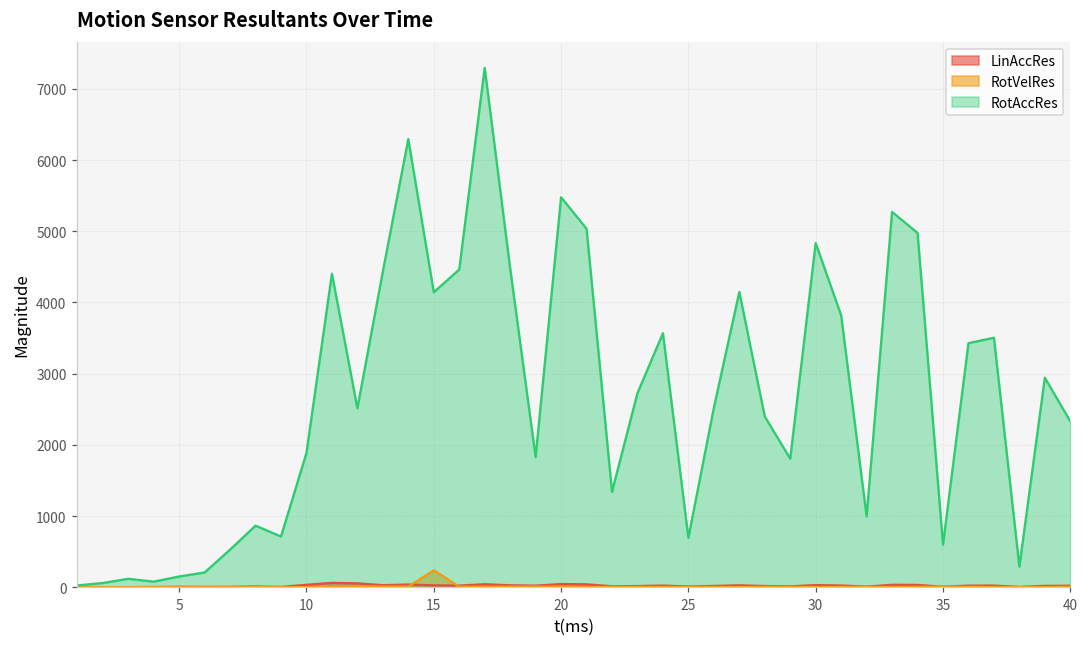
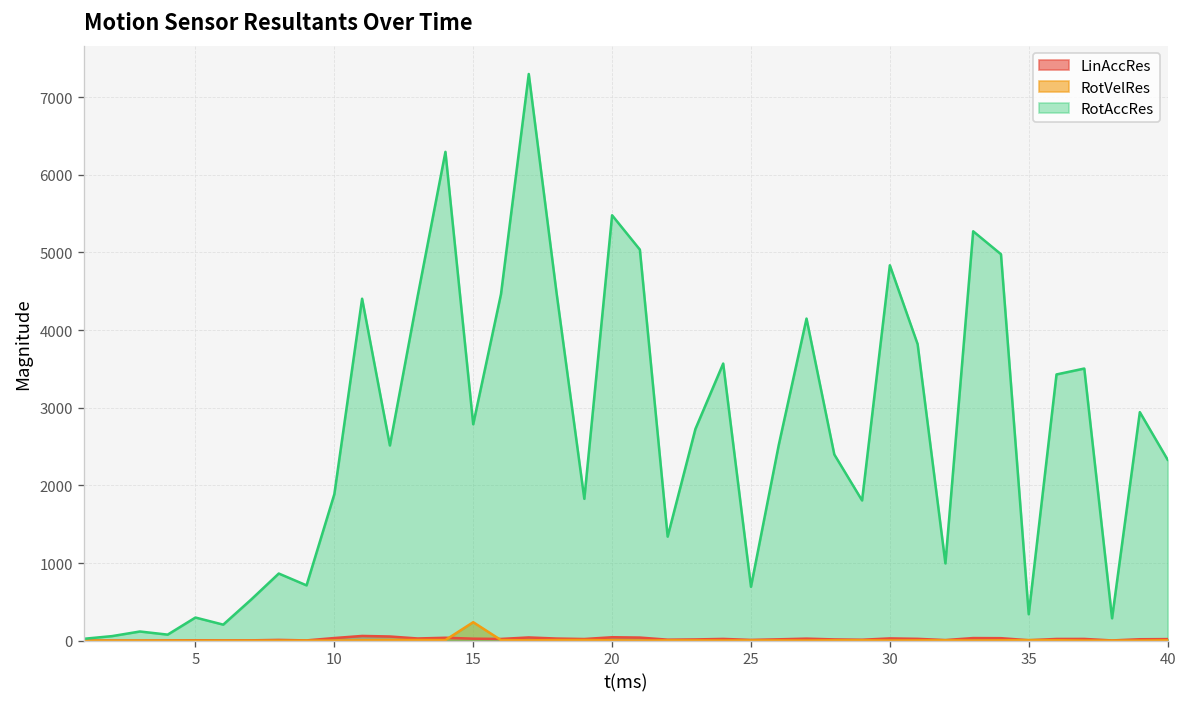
  {
    "LinAccRes": {
      "15": 0
    },
    "RotVelRes": {
      "15": 200
    },
    "RotAccRes": {
-     "5": 200,
+     "5": 300,
      "10": 1900,
-     "15": 4100,
+     "15": 2800,
      "20": 5500,
      "25": 700,
      "30": 4800,
-     "35": 600,
+     "35": 300,
      "40": 2300
    }
  }
